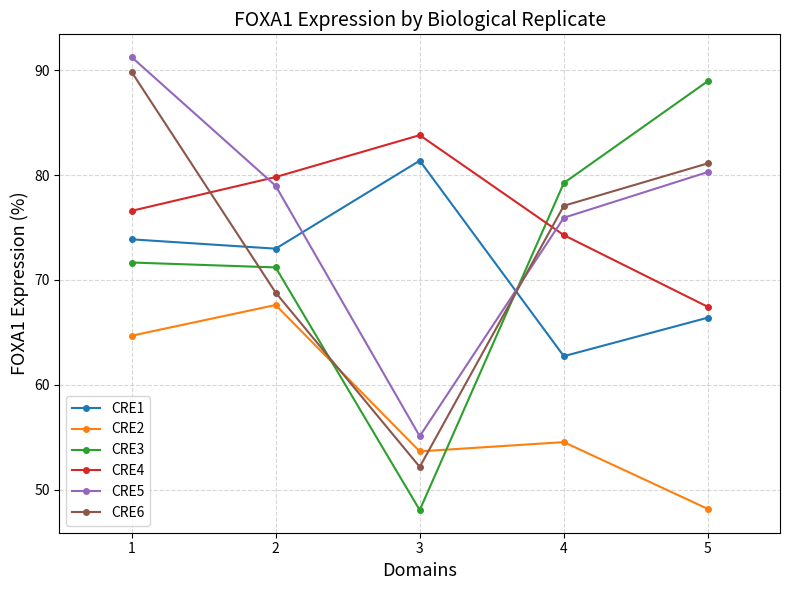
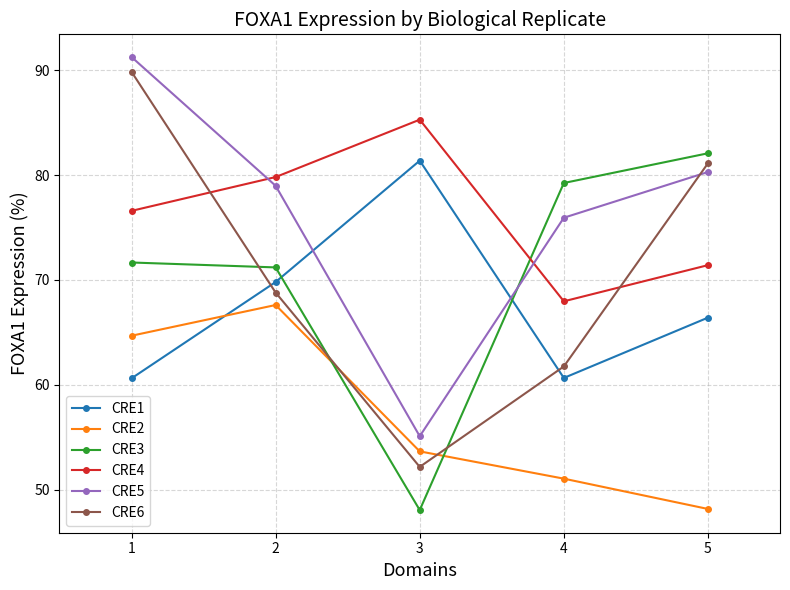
  {
    "CRE1": {
-     "1": 73.9,
-     "2": 73.0,
+     "1": 60.6,
+     "2": 69.8,
      "3": 81.4,
-     "4": 62.7,
+     "4": 60.6,
      "5": 66.4
    },
    "CRE2": {
      "1": 64.7,
      "2": 67.6,
      "3": 53.6,
-     "4": 54.5,
+     "4": 51.0,
      "5": 48.1
    },
    "CRE3": {
      "1": 71.7,
      "2": 71.2,
      "3": 48.0,
      "4": 79.3,
-     "5": 89.0
+     "5": 82.1
    },
    "CRE4": {
      "1": 76.6,
      "2": 79.8,
-     "3": 83.8,
-     "4": 74.3,
-     "5": 67.4
+     "3": 85.3,
+     "4": 68.0,
+     "5": 71.4
    },
    "CRE5": {
      "1": 91.3,
      "2": 79.0,
      "3": 55.1,
      "4": 75.9,
      "5": 80.3
    },
    "CRE6": {
      "1": 89.9,
      "2": 68.8,
      "3": 52.2,
-     "4": 77.1,
+     "4": 61.7,
      "5": 81.1
    }
  }
